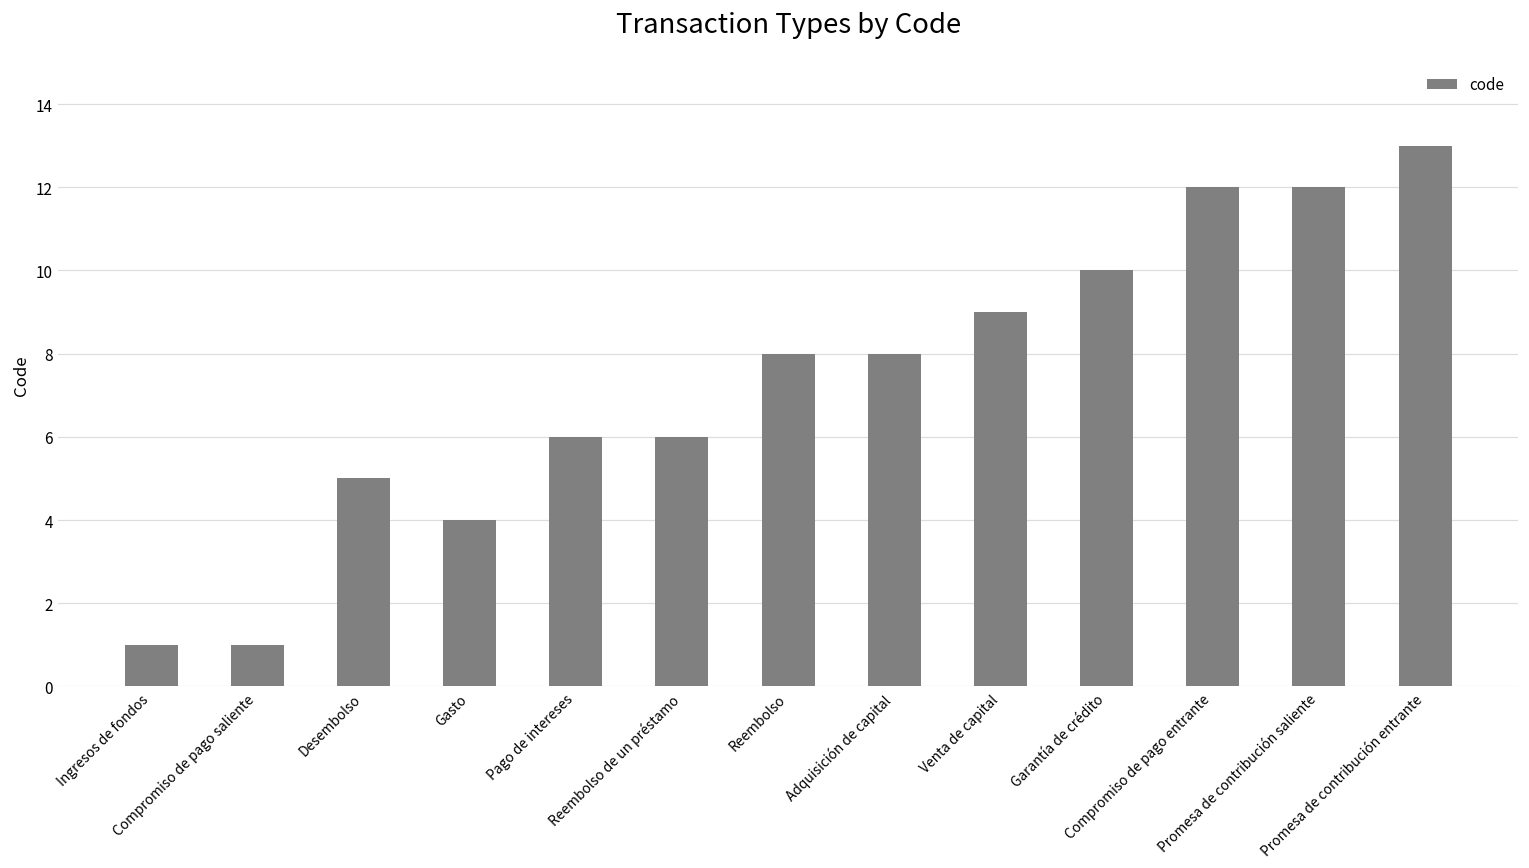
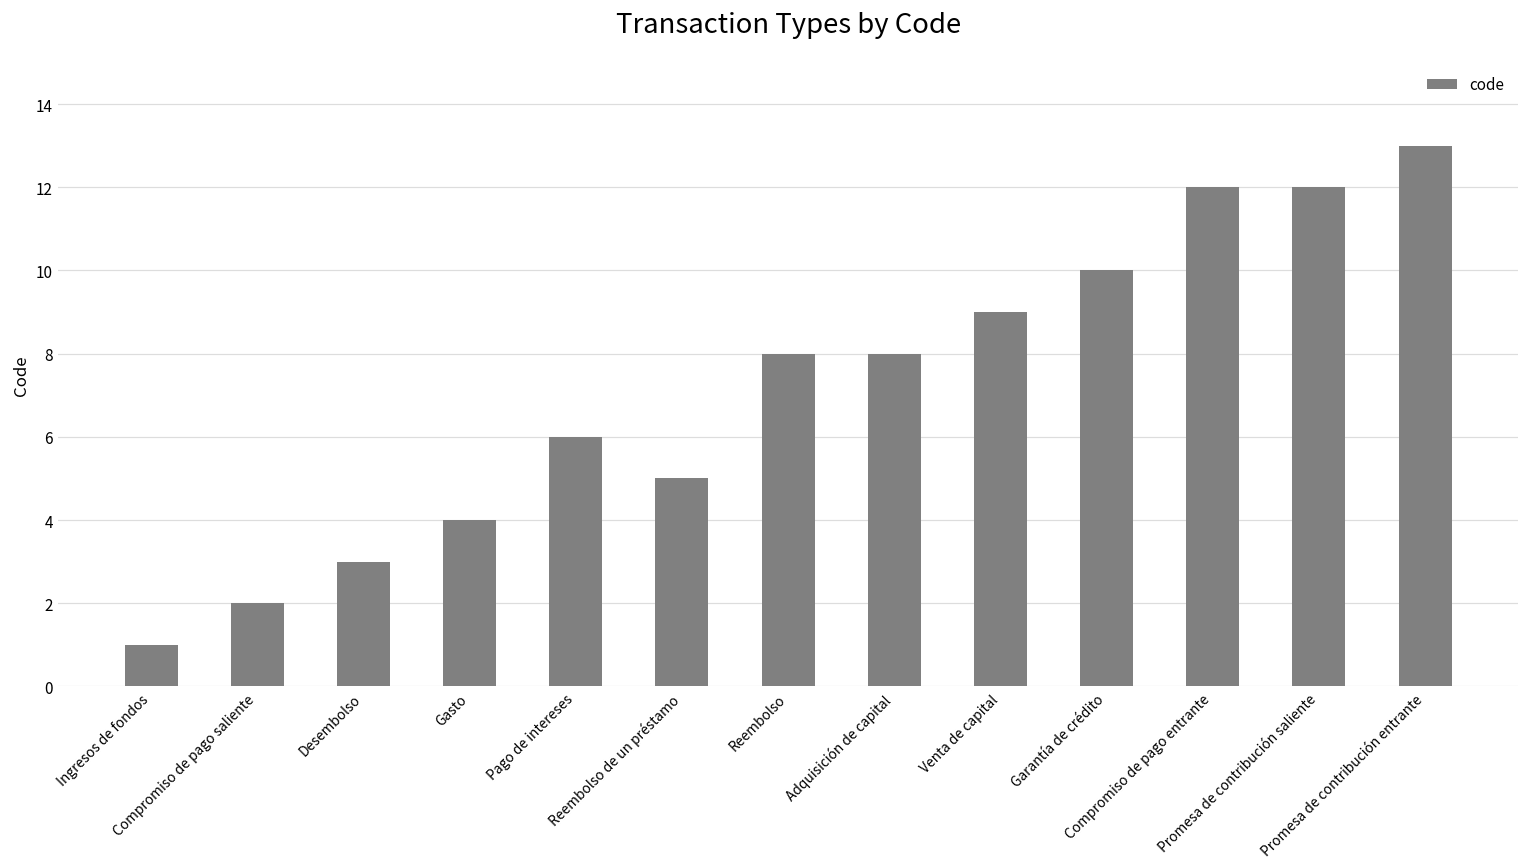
  {
    "Ingresos de fondos": 1,
-   "Compromiso de pago saliente": 1,
-   "Desembolso": 5,
+   "Compromiso de pago saliente": 2,
+   "Desembolso": 3,
    "Gasto": 4,
    "Pago de intereses": 6,
-   "Reembolso de un préstamo": 6,
+   "Reembolso de un préstamo": 5,
    "Reembolso": 8,
    "Adquisición de capital": 8,
    "Venta de capital": 9,
    "Garantía de crédito": 10,
    "Compromiso de pago entrante": 12,
    "Promesa de contribución saliente": 12,
    "Promesa de contribución entrante": 13
  }
